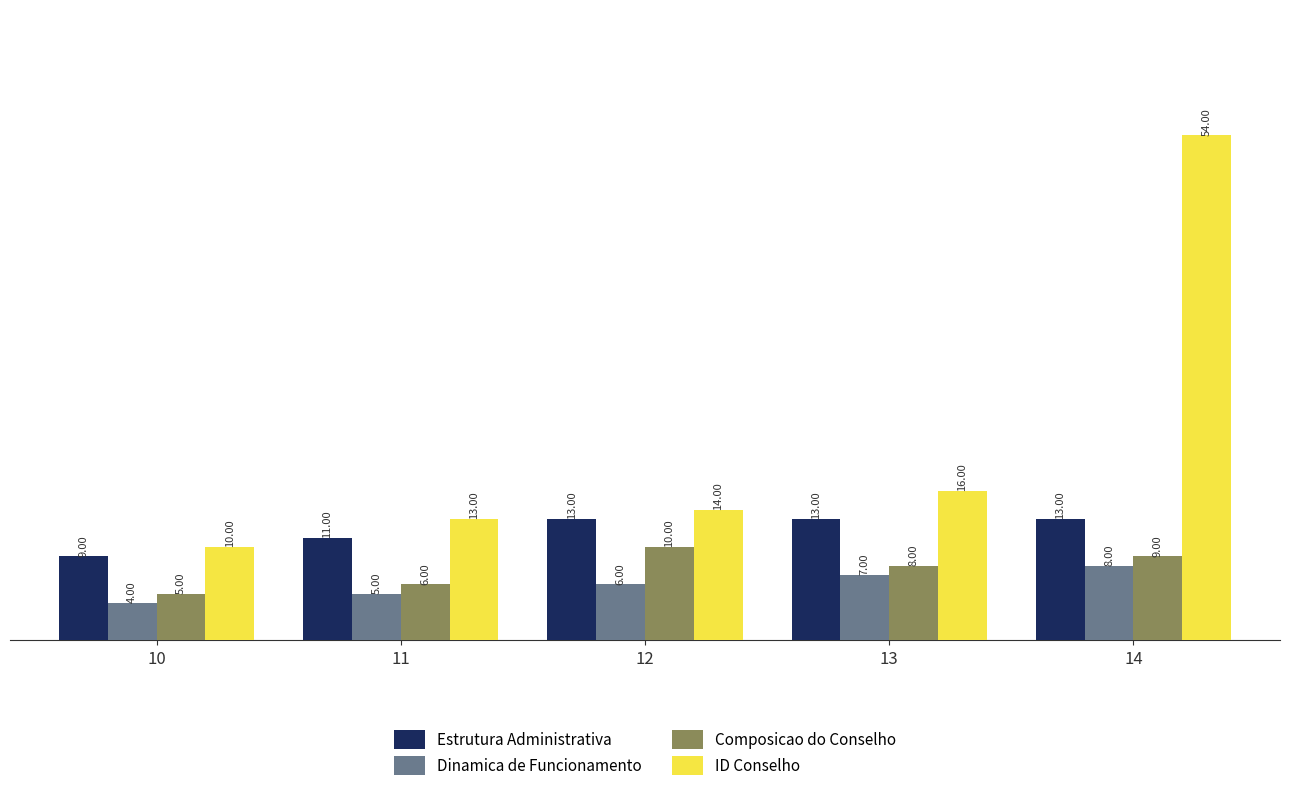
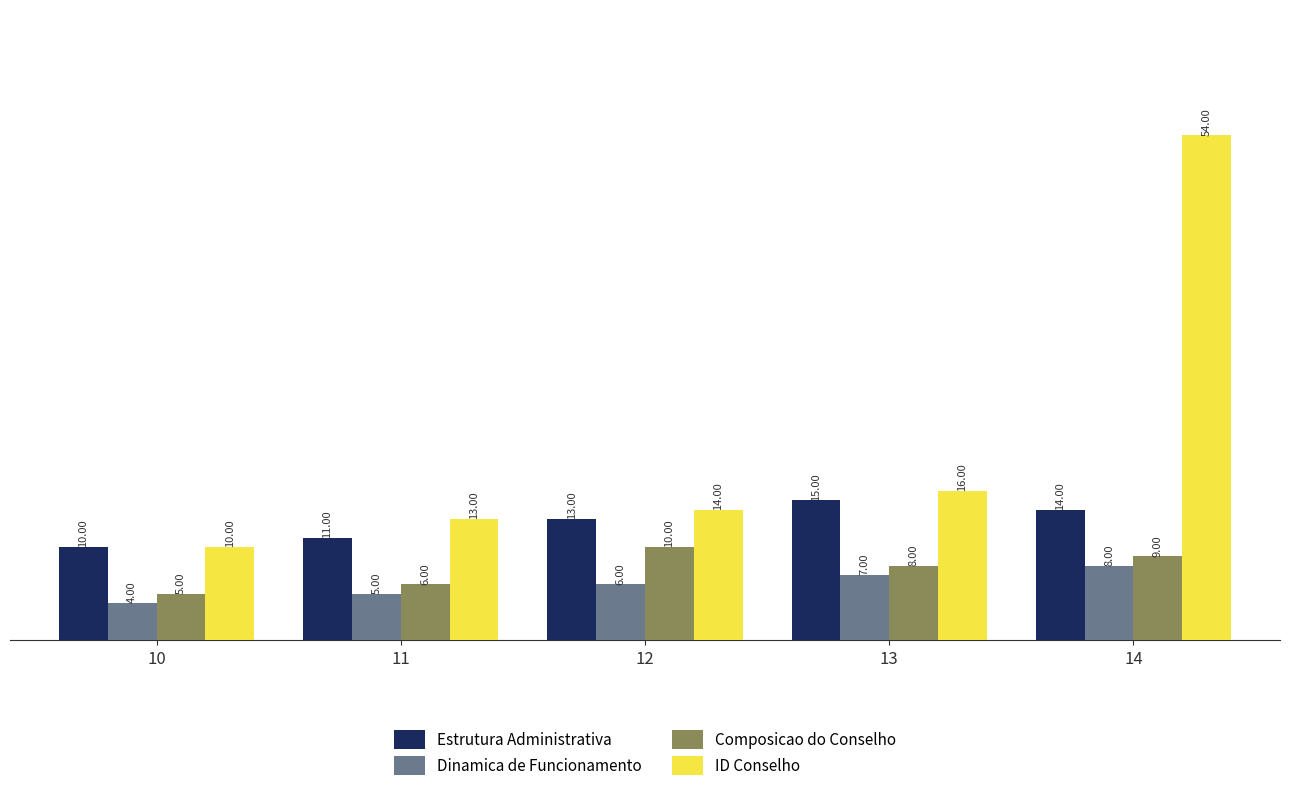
  {
    "Estrutura Administrativa": {
-     "10": 9.00,
+     "10": 10.00,
      "11": 11.00,
      "12": 13.00,
-     "13": 13.00,
-     "14": 13.00
+     "13": 15.00,
+     "14": 14.00
    },
    "Dinamica de Funcionamento": {
      "10": 4.00,
      "11": 5.00,
      "12": 6.00,
      "13": 7.00,
      "14": 8.00
    },
    "Composicao do Conselho": {
      "10": 5.00,
      "11": 6.00,
      "12": 10.00,
      "13": 8.00,
      "14": 9.00
    },
    "ID Conselho": {
      "10": 10.00,
      "11": 13.00,
      "12": 14.00,
      "13": 16.00,
      "14": 54.00
    }
  }
